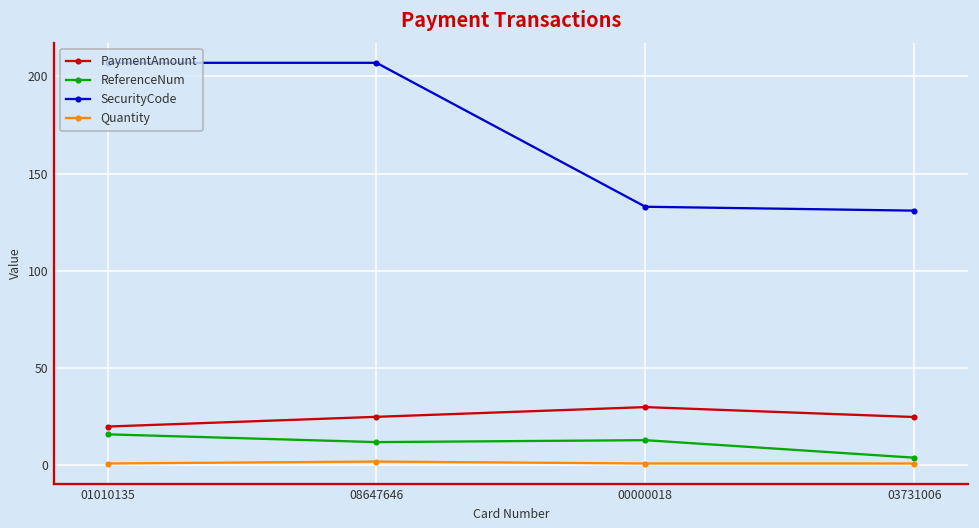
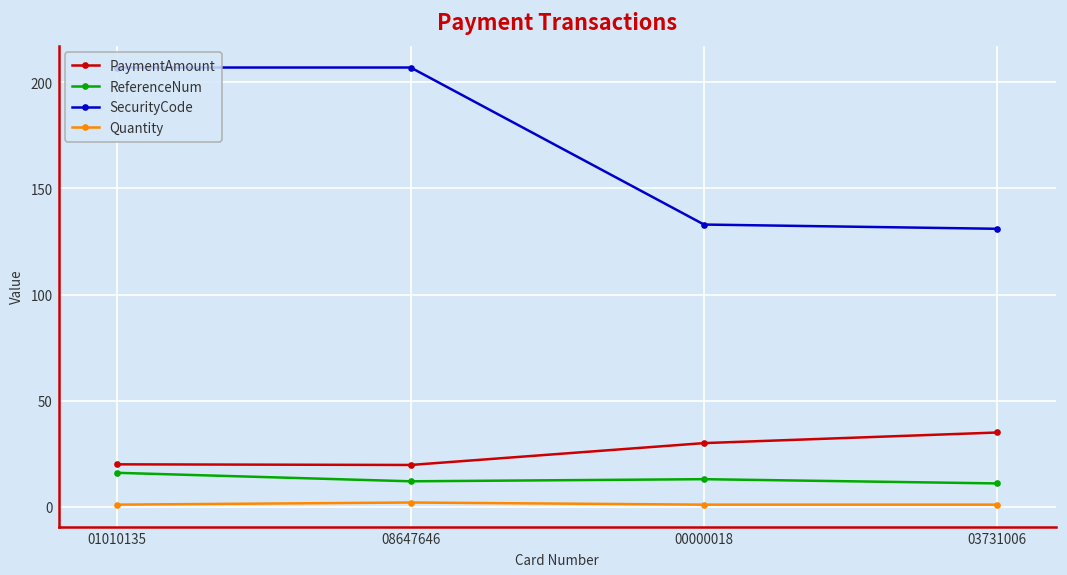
  {
    "PaymentAmount": {
      "01010135": 20,
-     "08647646": 25,
+     "08647646": 20,
      "00000018": 30,
-     "03731006": 25
+     "03731006": 35
    },
    "ReferenceNum": {
      "01010135": 16,
      "08647646": 12,
      "00000018": 13,
-     "03731006": 4
+     "03731006": 11
    },
    "SecurityCode": {
      "08647646": 207,
      "00000018": 133,
      "03731006": 131
    },
    "Quantity": {
      "01010135": 1,
      "08647646": 2,
      "00000018": 1,
      "03731006": 1
    }
  }
